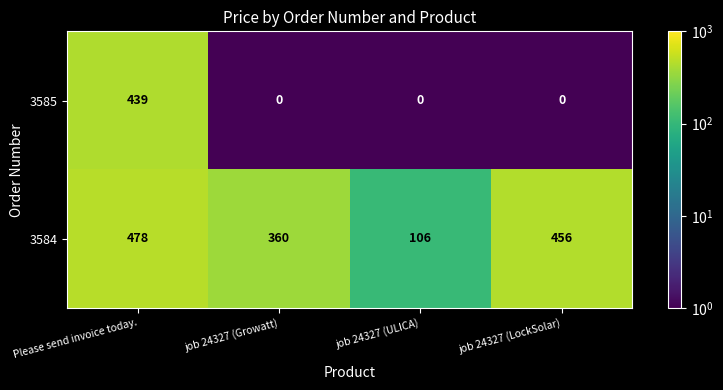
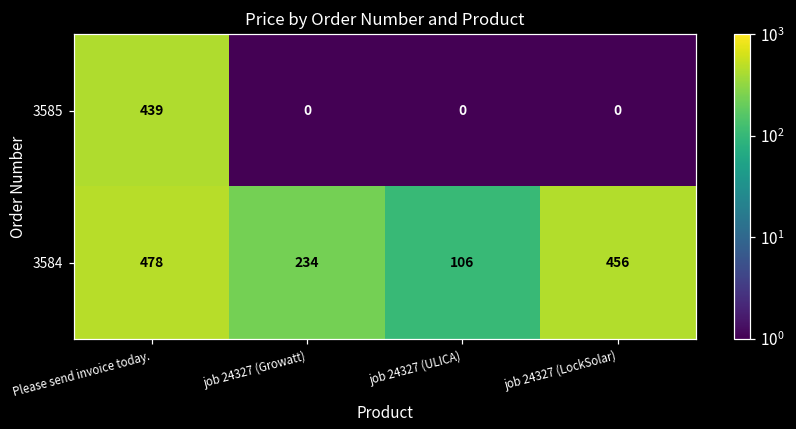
  {
    "3585": {
      "Please send invoice today.": 439,
      "job 24327 (Growatt)": 0,
      "job 24327 (ULICA)": 0,
      "job 24327 (LockSolar)": 0
    },
    "3584": {
      "Please send invoice today.": 478,
-     "job 24327 (Growatt)": 360,
+     "job 24327 (Growatt)": 234,
      "job 24327 (ULICA)": 106,
      "job 24327 (LockSolar)": 456
    }
  }
